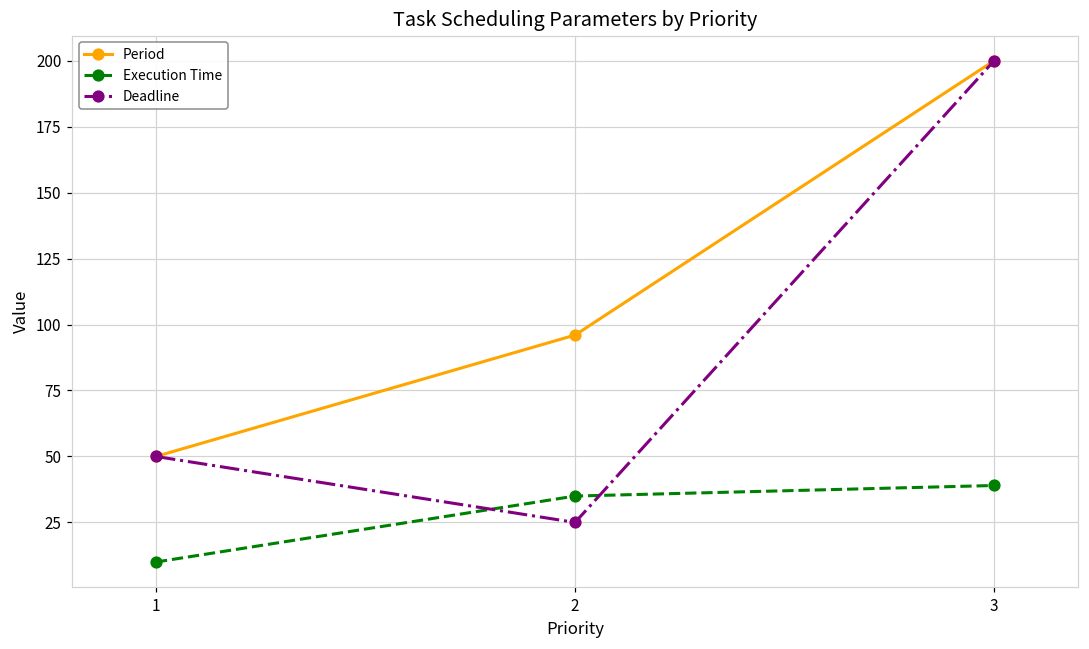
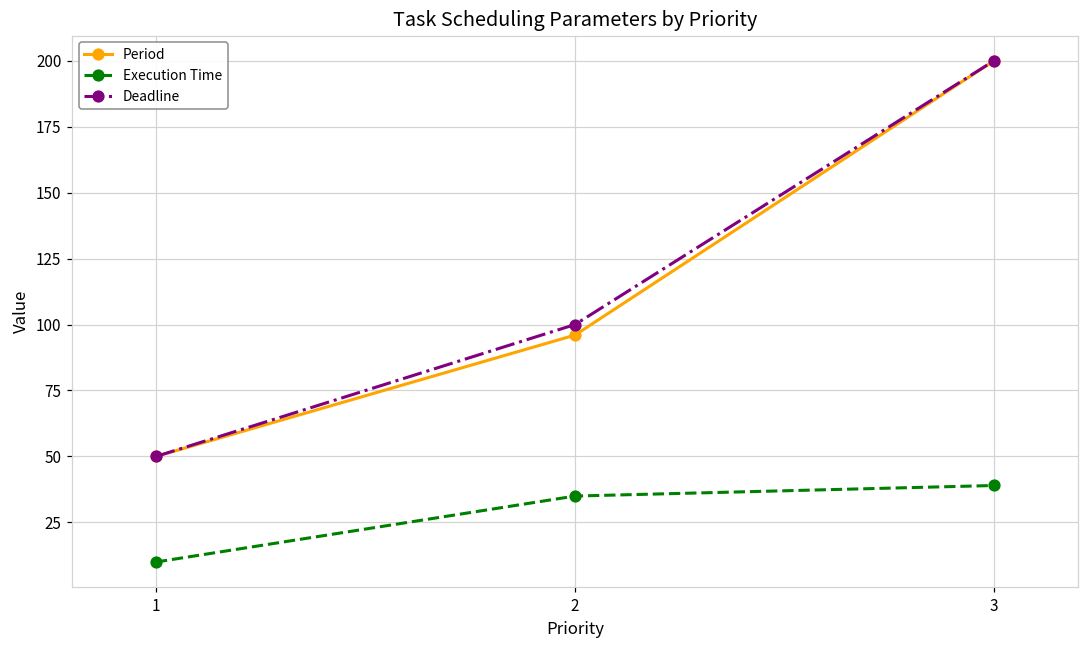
  {
    "Period": {
      "2": 96
    },
    "Execution Time": {
      "1": 10,
      "2": 35,
      "3": 39
    },
    "Deadline": {
-     "2": 25
+     "2": 100
    }
  }
